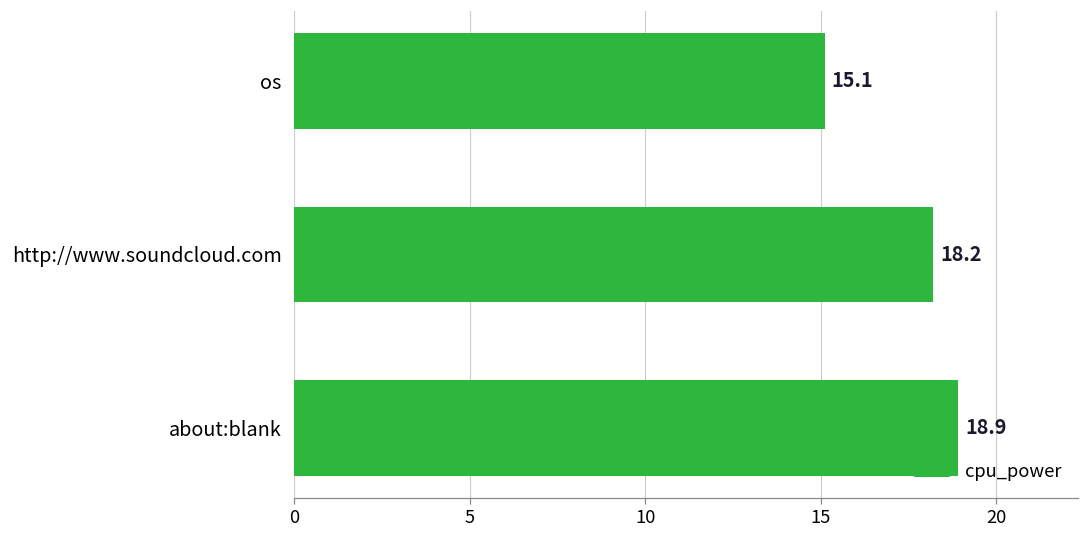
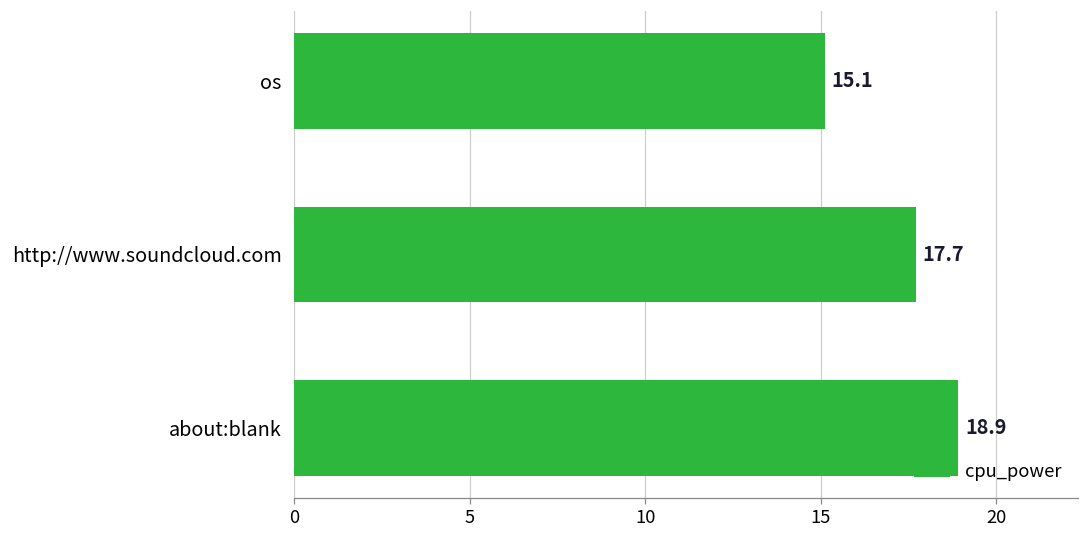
  {
    "os": 15.1,
-   "http://www.soundcloud.com": 18.2,
+   "http://www.soundcloud.com": 17.7,
    "about:blank": 18.9
  }
